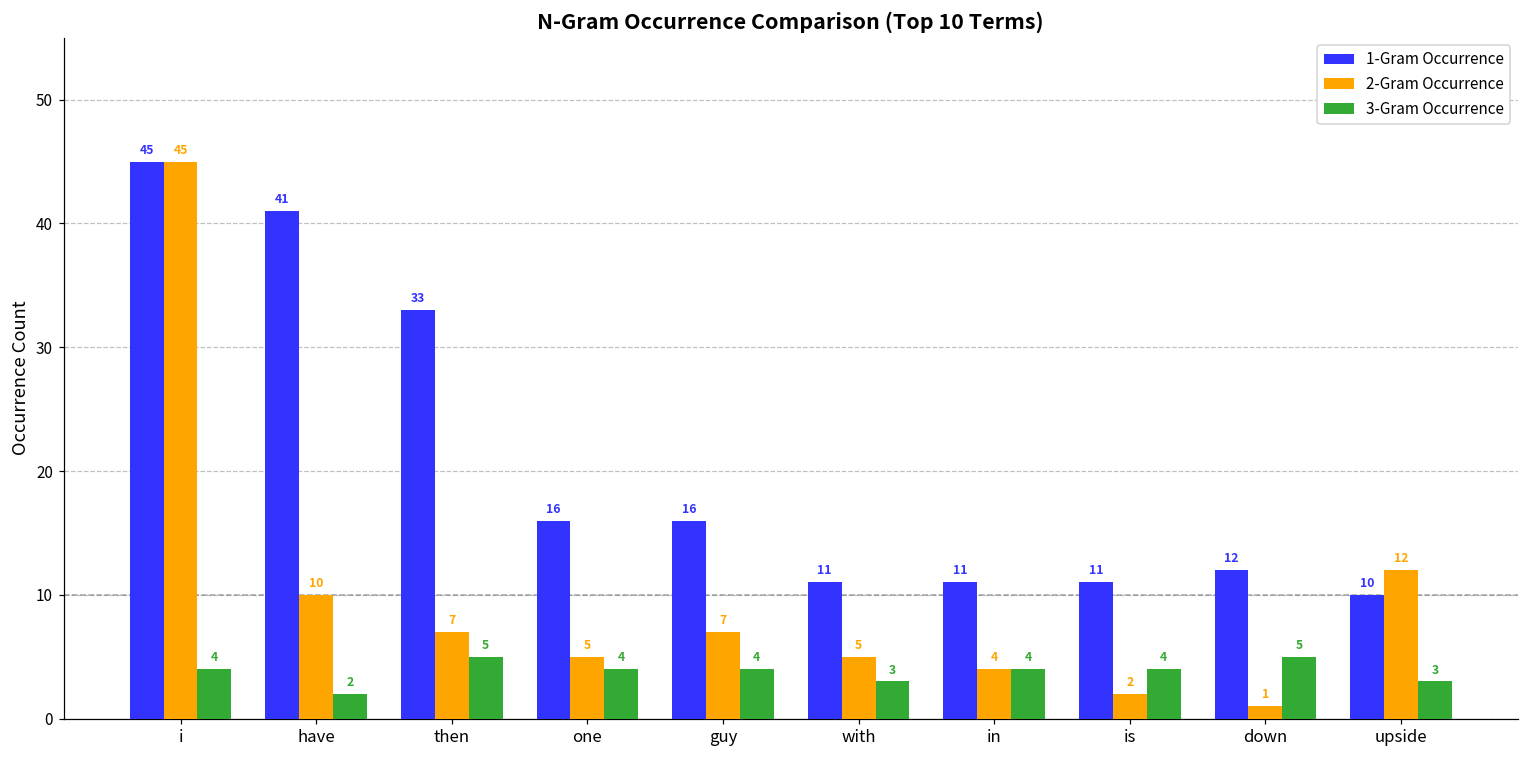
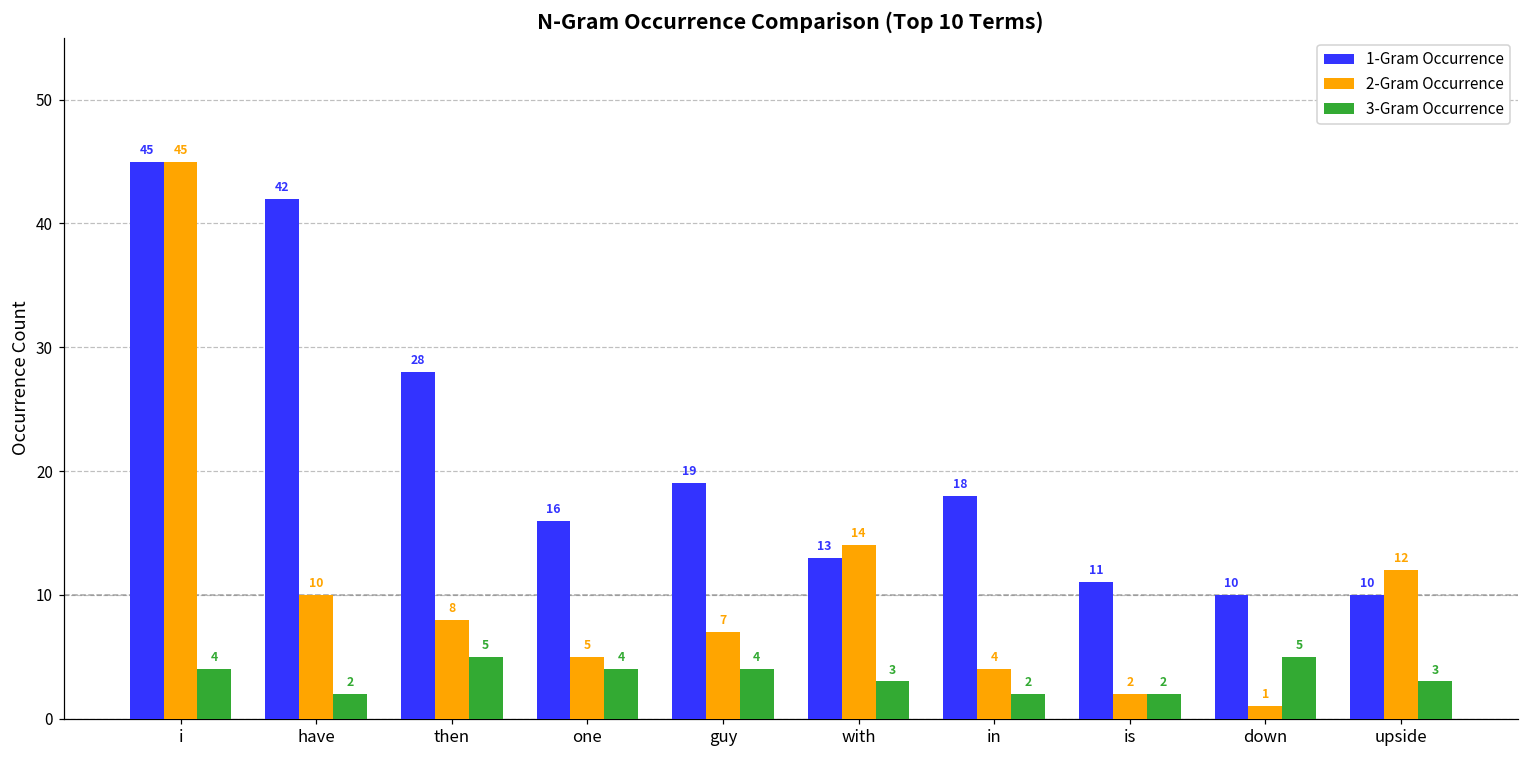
  {
    "1-Gram Occurrence": {
      "i": 45,
-     "have": 41,
-     "then": 33,
+     "have": 42,
+     "then": 28,
      "one": 16,
-     "guy": 16,
-     "with": 11,
-     "in": 11,
+     "guy": 19,
+     "with": 13,
+     "in": 18,
      "is": 11,
-     "down": 12,
+     "down": 10,
      "upside": 10
    },
    "2-Gram Occurrence": {
      "i": 45,
      "have": 10,
-     "then": 7,
+     "then": 8,
      "one": 5,
      "guy": 7,
-     "with": 5,
+     "with": 14,
      "in": 4,
      "is": 2,
      "down": 1,
      "upside": 12
    },
    "3-Gram Occurrence": {
      "i": 4,
      "have": 2,
      "then": 5,
      "one": 4,
      "guy": 4,
      "with": 3,
-     "in": 4,
-     "is": 4,
+     "in": 2,
+     "is": 2,
      "down": 5,
      "upside": 3
    }
  }
